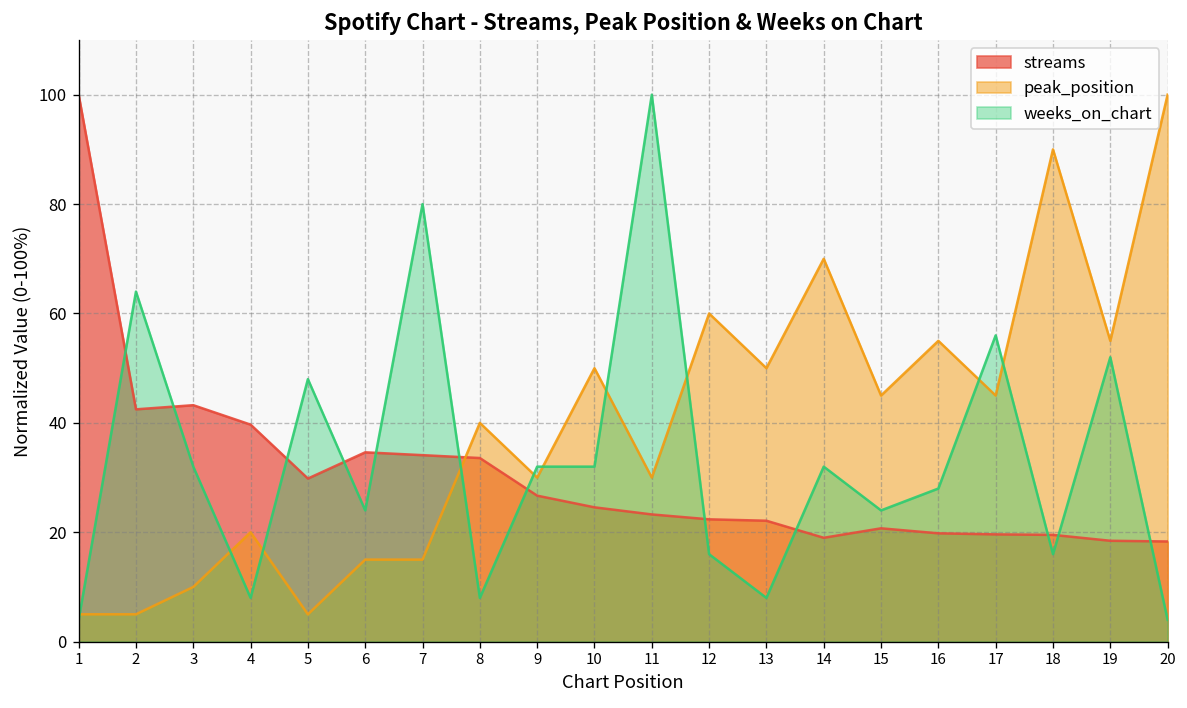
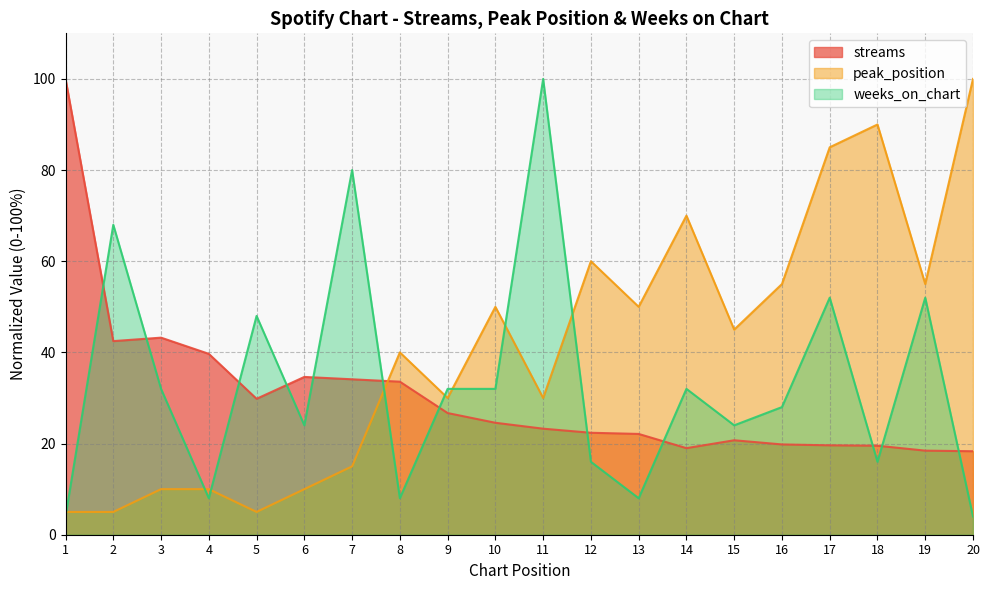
  {
    "streams": {
      "1": 100,
      "2": 42,
      "3": 43,
      "4": 40,
      "5": 30,
      "6": 35,
      "7": 34,
      "8": 34,
      "9": 27,
      "10": 25,
      "11": 23,
      "12": 22,
      "13": 22,
      "14": 19,
      "15": 21,
      "16": 20,
      "17": 20,
      "18": 20,
      "19": 18,
      "20": 18
    },
    "peak_position": {
      "1": 5,
      "2": 5,
      "3": 10,
-     "4": 20,
+     "4": 10,
      "5": 5,
-     "6": 15,
+     "6": 10,
      "7": 15,
      "8": 40,
      "9": 30,
      "10": 50,
      "11": 30,
      "12": 60,
      "13": 50,
      "14": 70,
      "15": 45,
      "16": 55,
-     "17": 45,
+     "17": 85,
      "18": 90,
      "19": 55,
      "20": 100
    },
    "weeks_on_chart": {
      "1": 4,
-     "2": 64,
+     "2": 68,
      "3": 32,
      "4": 8,
      "5": 48,
      "6": 24,
      "7": 80,
      "8": 8,
      "9": 32,
      "10": 32,
      "11": 100,
      "12": 16,
      "13": 8,
      "14": 32,
      "15": 24,
      "16": 28,
-     "17": 56,
+     "17": 52,
      "18": 16,
      "19": 52,
      "20": 4
    }
  }
